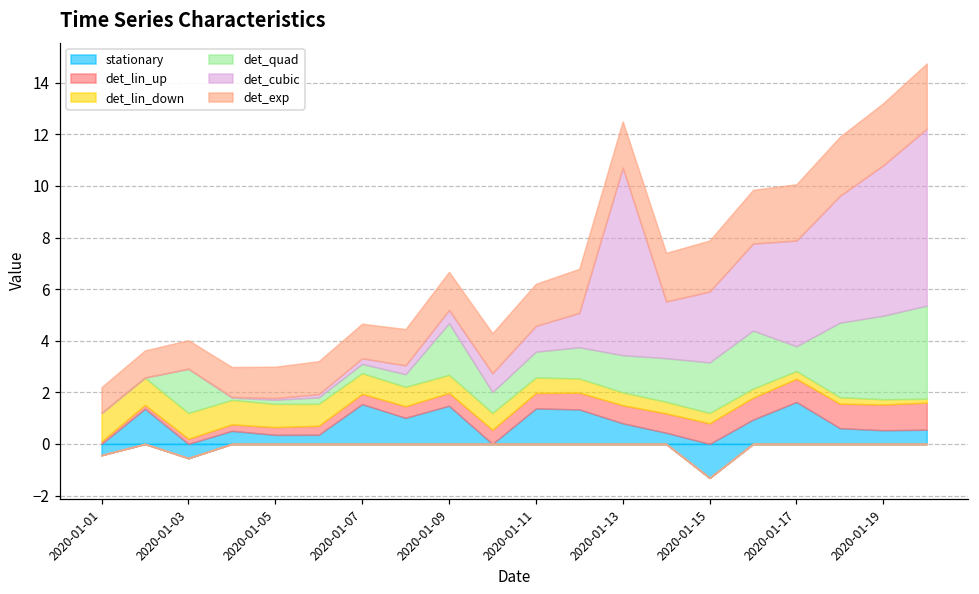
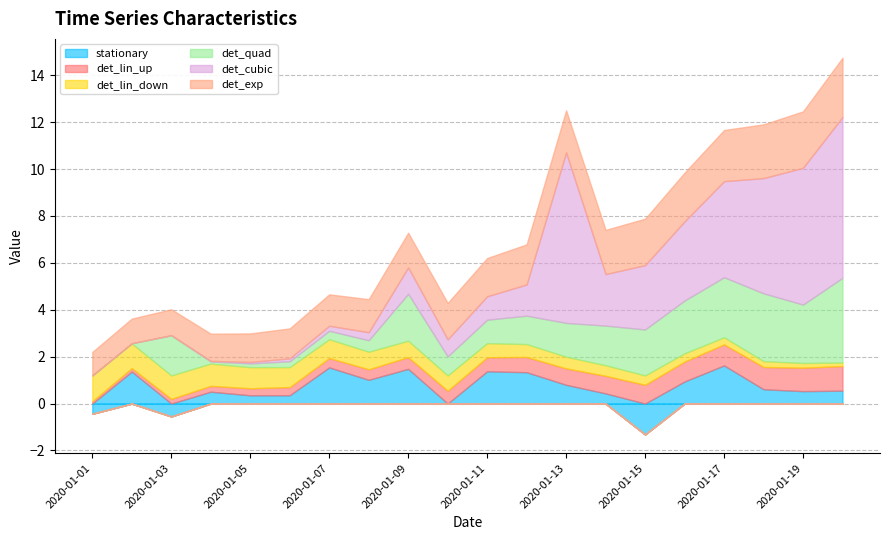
  {
    "det_lin_down": {
      "2020-01-03": 1.0,
      "2020-01-05": 0.9,
      "2020-01-07": 0.8,
      "2020-01-09": 0.7,
      "2020-01-11": 0.6,
      "2020-01-13": 0.5,
      "2020-01-15": 0.4,
      "2020-01-17": 0.3,
      "2020-01-19": 0.2
    },
    "det_quad": {
      "2020-01-07": 0.4,
      "2020-01-09": 2.0,
      "2020-01-11": 1.0,
      "2020-01-13": 1.4,
      "2020-01-15": 2.0,
-     "2020-01-17": 1.0,
-     "2020-01-19": 3.2
+     "2020-01-17": 2.6,
+     "2020-01-19": 2.5
    },
    "det_cubic": {
      "2020-01-07": 0.2,
-     "2020-01-09": 0.5,
+     "2020-01-09": 1.1,
      "2020-01-11": 1.0,
      "2020-01-13": 7.3,
      "2020-01-15": 2.7,
      "2020-01-17": 4.1,
      "2020-01-19": 5.8
    }
  }
